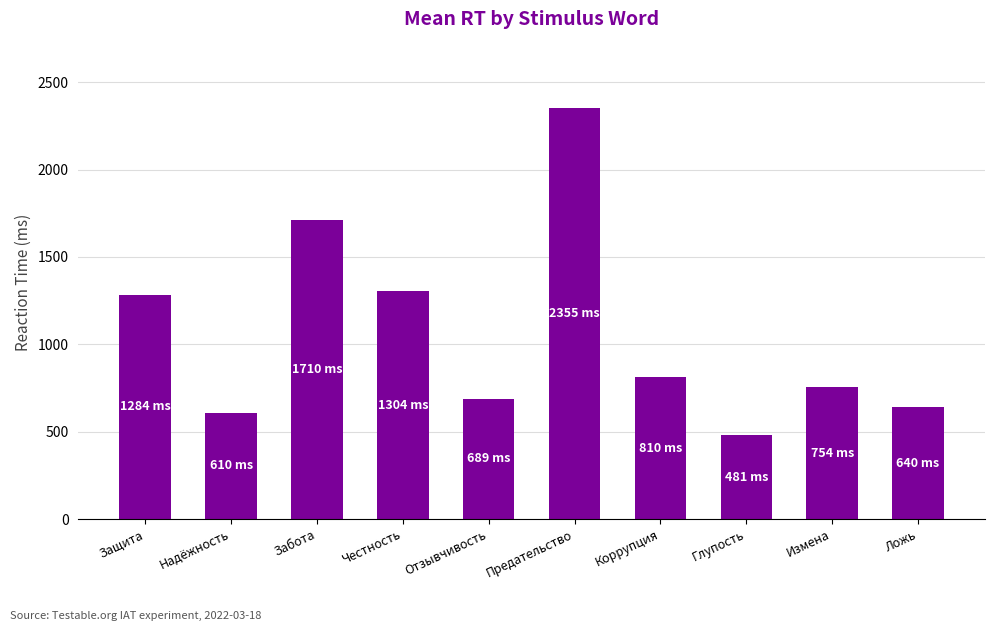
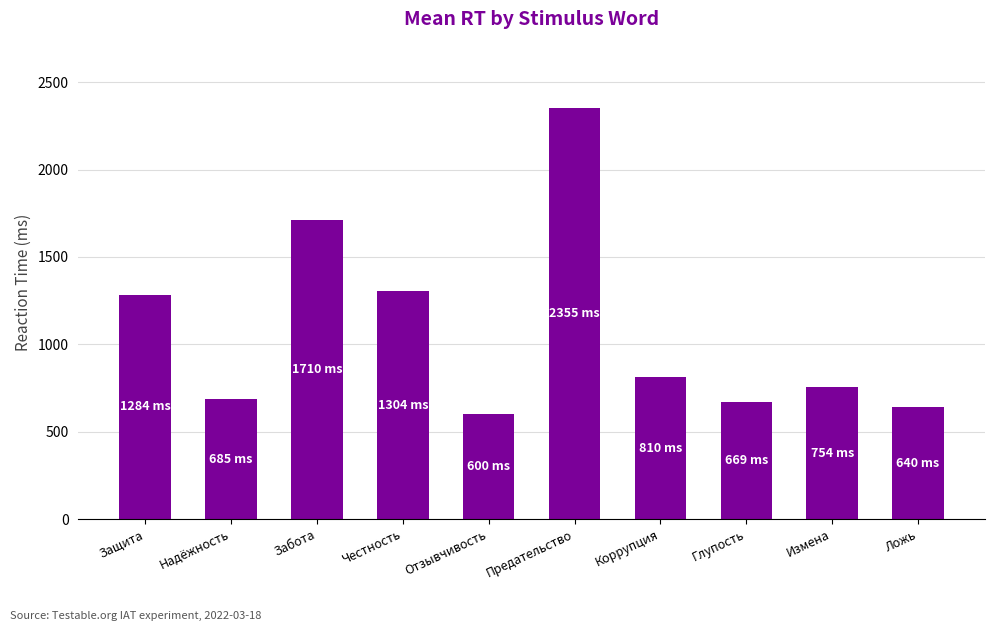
  {
    "Защита": 1284,
-   "Надёжность": 610,
+   "Надёжность": 685,
    "Забота": 1710,
    "Честность": 1304,
-   "Отзывчивость": 689,
+   "Отзывчивость": 600,
    "Предательство": 2355,
    "Коррупция": 810,
-   "Глупость": 481,
+   "Глупость": 669,
    "Измена": 754,
    "Ложь": 640
  }
